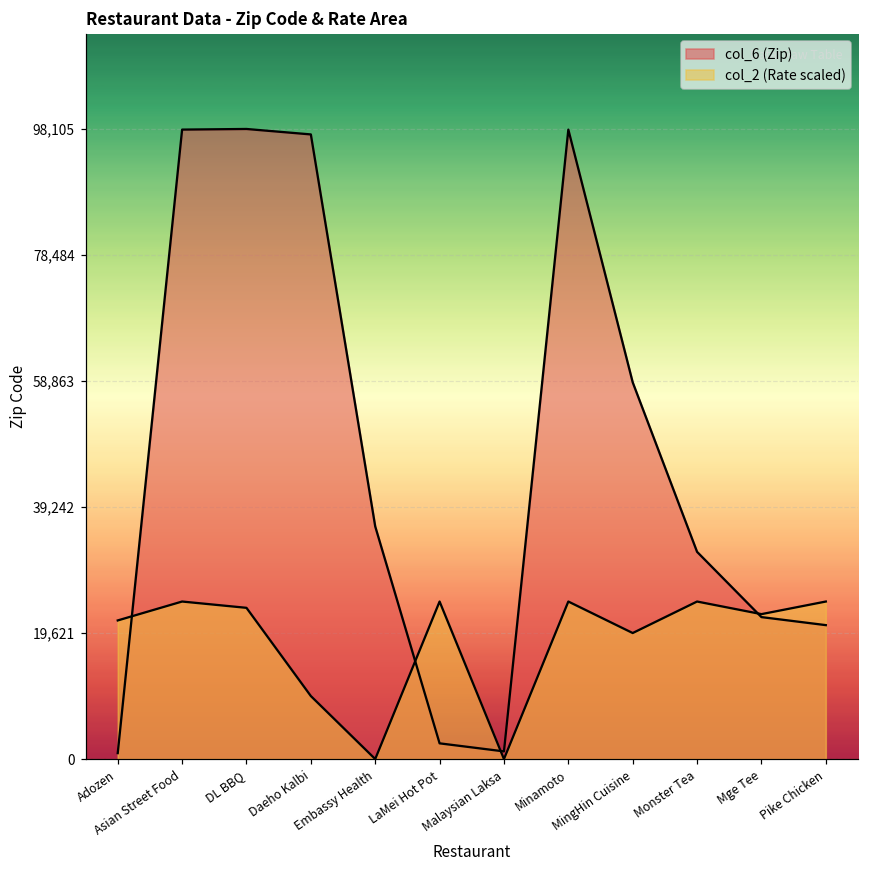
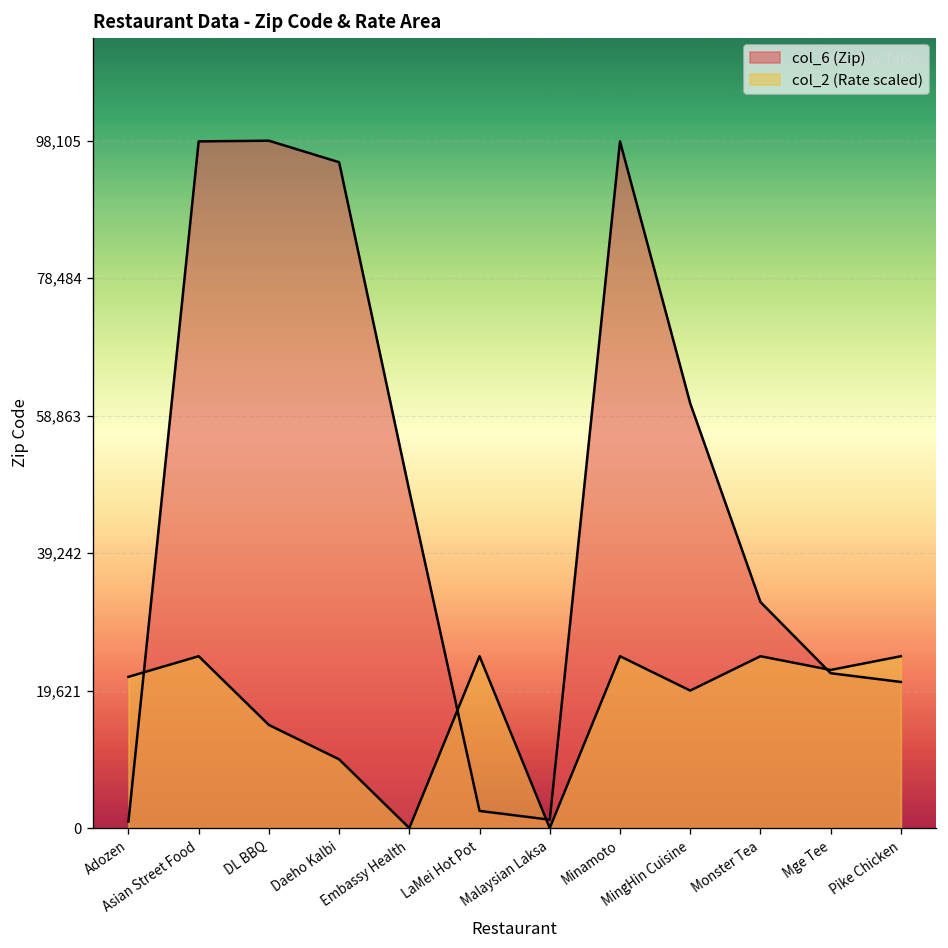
  {
    "col_6 (Zip)": {
      "Adozen": "1,000",
      "Asian Street Food": "98,000",
      "DL BBQ": "98,000",
-     "Daeho Kalbi": "97,000",
-     "Embassy Health": "36,000",
+     "Daeho Kalbi": "95,000",
+     "Embassy Health": "48,000",
      "LaMei Hot Pot": "2,000",
      "Malaysian Laksa": "1,000",
      "Minamoto": "98,000",
-     "MingHin Cuisine": "59,000",
+     "MingHin Cuisine": "61,000",
      "Monster Tea": "32,000",
      "Mge Tee": "22,000",
      "Pike Chicken": "21,000"
    },
    "col_2 (Rate scaled)": {
      "Adozen": "22,000",
      "Asian Street Food": "25,000",
-     "DL BBQ": "24,000",
+     "DL BBQ": "15,000",
      "Daeho Kalbi": "10,000",
      "Embassy Health": "0",
      "LaMei Hot Pot": "25,000",
      "Malaysian Laksa": "0",
      "Minamoto": "25,000",
      "MingHin Cuisine": "20,000",
      "Monster Tea": "25,000",
      "Mge Tee": "23,000",
      "Pike Chicken": "25,000"
    }
  }
